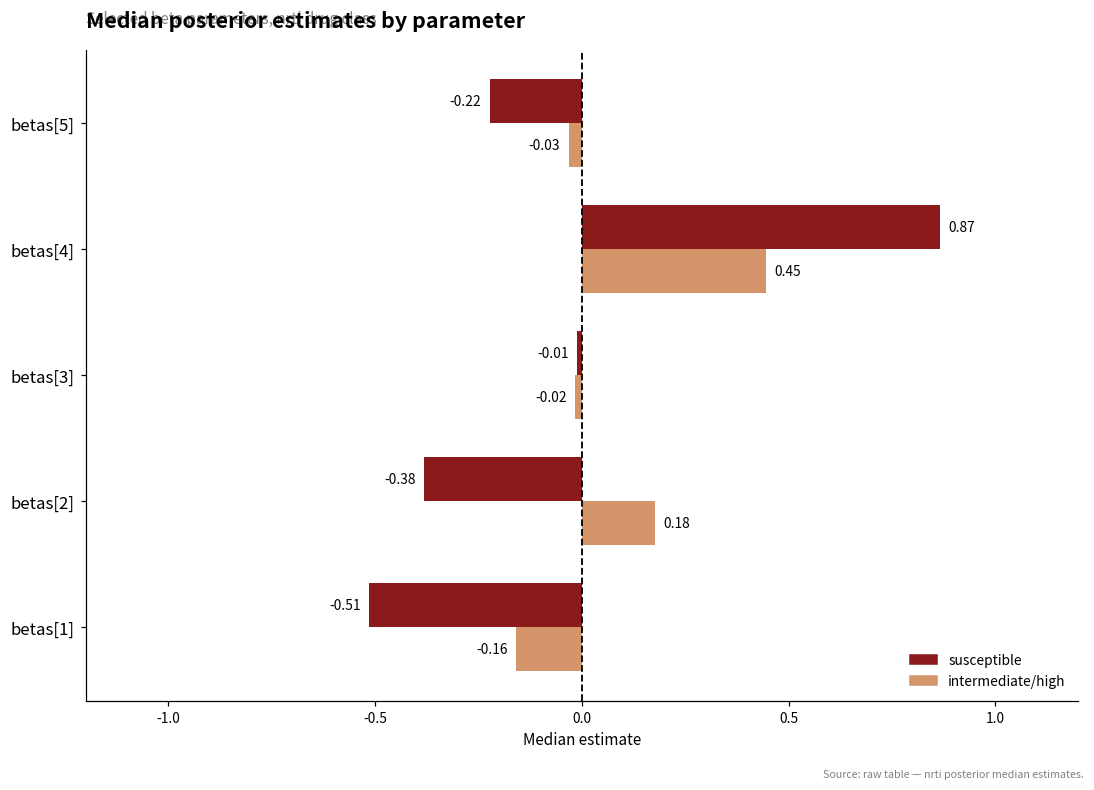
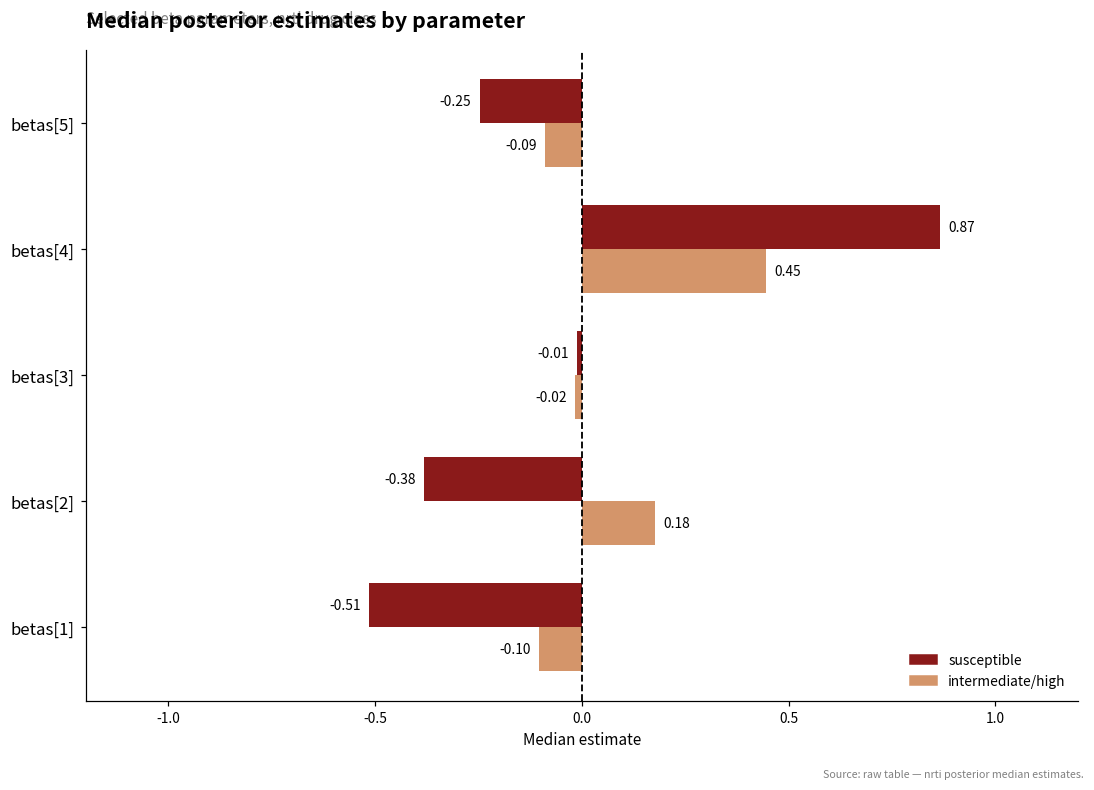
  {
    "susceptible": {
-     "betas[5]": -0.22,
+     "betas[5]": -0.25,
      "betas[4]": 0.87,
      "betas[3]": -0.01,
      "betas[2]": -0.38,
      "betas[1]": -0.51
    },
    "intermediate/high": {
-     "betas[5]": -0.03,
+     "betas[5]": -0.09,
      "betas[4]": 0.45,
      "betas[3]": -0.02,
      "betas[2]": 0.18,
-     "betas[1]": -0.16
+     "betas[1]": -0.10
    }
  }
